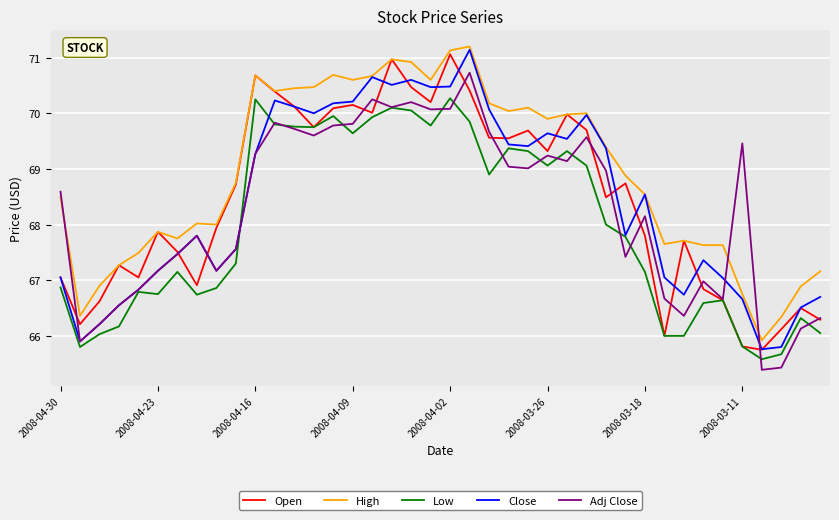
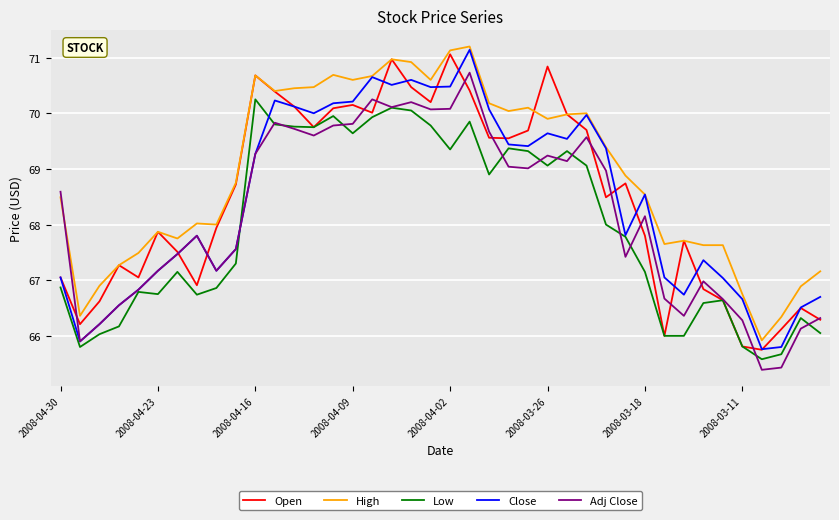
  {
    "Open": {
      "2008-04-09": 70.2,
      "2008-04-02": 71.1,
-     "2008-03-26": 69.3,
+     "2008-03-26": 70.8,
      "2008-03-18": 67.8
    },
    "High": {
      "2008-04-30": 68.5,
      "2008-04-09": 70.6,
      "2008-04-02": 71.1,
      "2008-03-26": 69.9,
      "2008-03-11": 66.8
    },
    "Low": {
      "2008-04-30": 66.9,
      "2008-04-23": 66.8,
      "2008-04-16": 70.3,
      "2008-04-09": 69.6,
-     "2008-04-02": 70.3,
+     "2008-04-02": 69.4,
      "2008-03-26": 69.1,
      "2008-03-18": 67.2
    },
    "Close": {
      "2008-04-09": 70.2,
      "2008-04-02": 70.5,
      "2008-03-26": 69.6,
      "2008-03-11": 66.7
    },
    "Adj Close": {
      "2008-04-30": 68.6,
      "2008-04-09": 69.8,
      "2008-04-02": 70.1,
      "2008-03-26": 69.2,
      "2008-03-18": 68.2,
-     "2008-03-11": 69.5
+     "2008-03-11": 66.3
    }
  }
